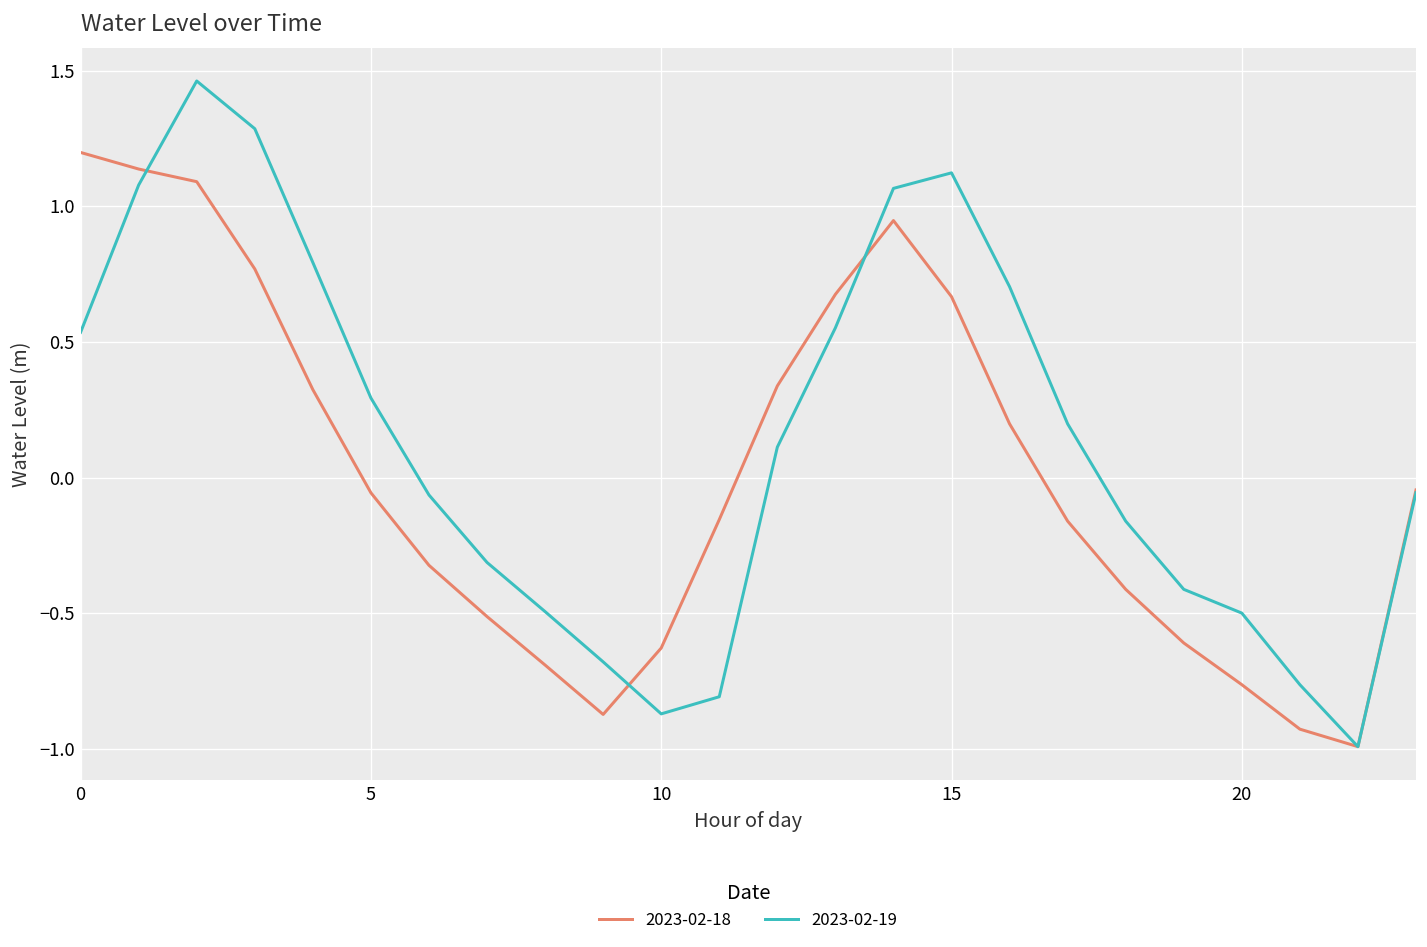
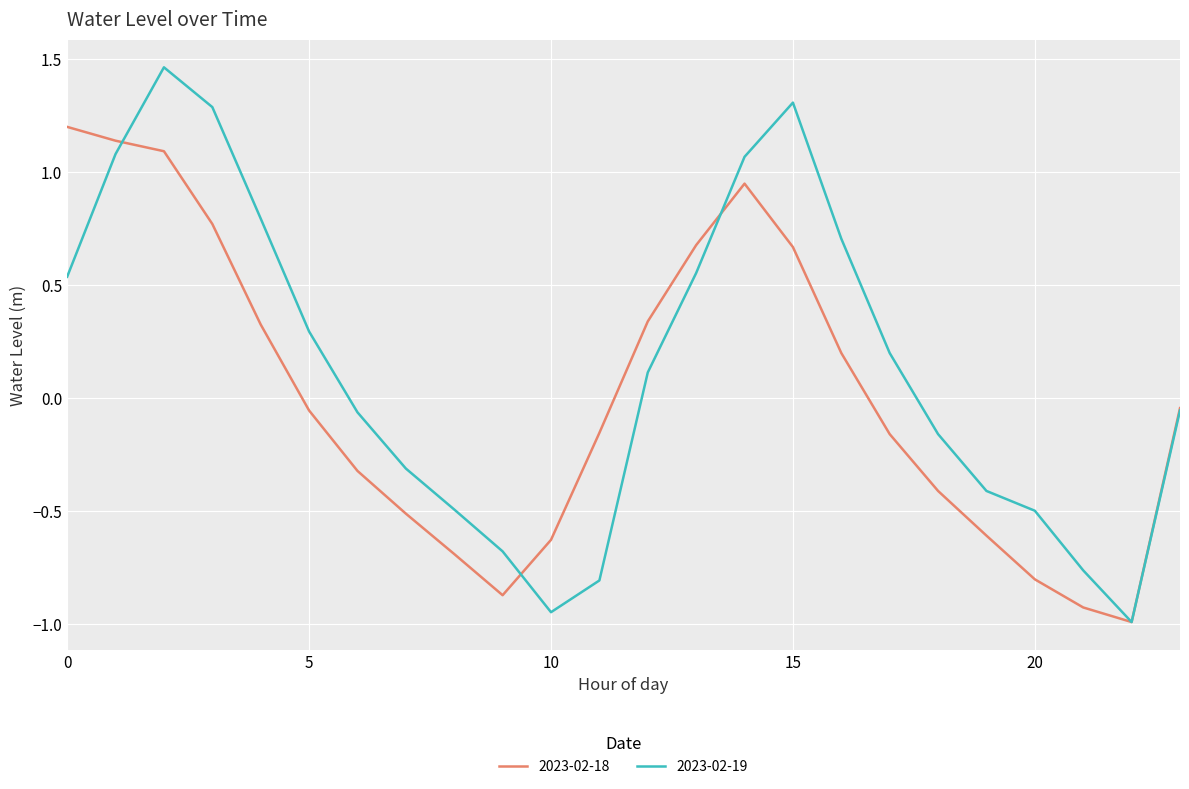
  {
    "2023-02-18": {
      "0": 1.20,
      "5": -0.06,
      "10": -0.63,
      "15": 0.67,
-     "20": -0.76
+     "20": -0.80
    },
    "2023-02-19": {
      "0": 0.54,
      "5": 0.29,
-     "10": -0.87,
-     "15": 1.12,
+     "10": -0.95,
+     "15": 1.31,
      "20": -0.50
    }
  }
